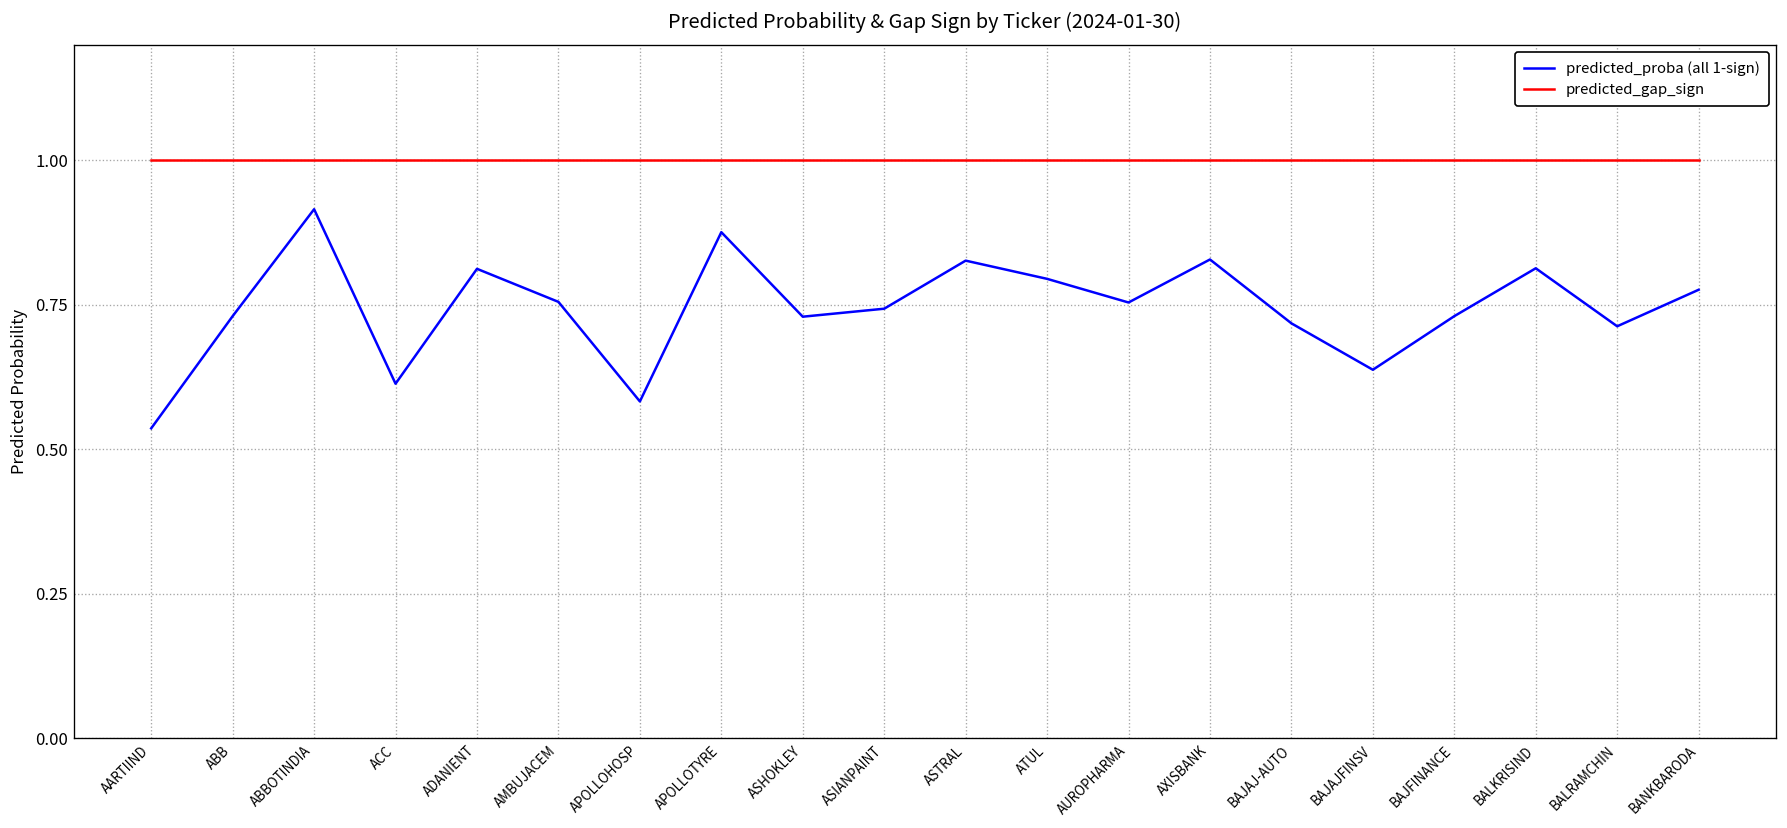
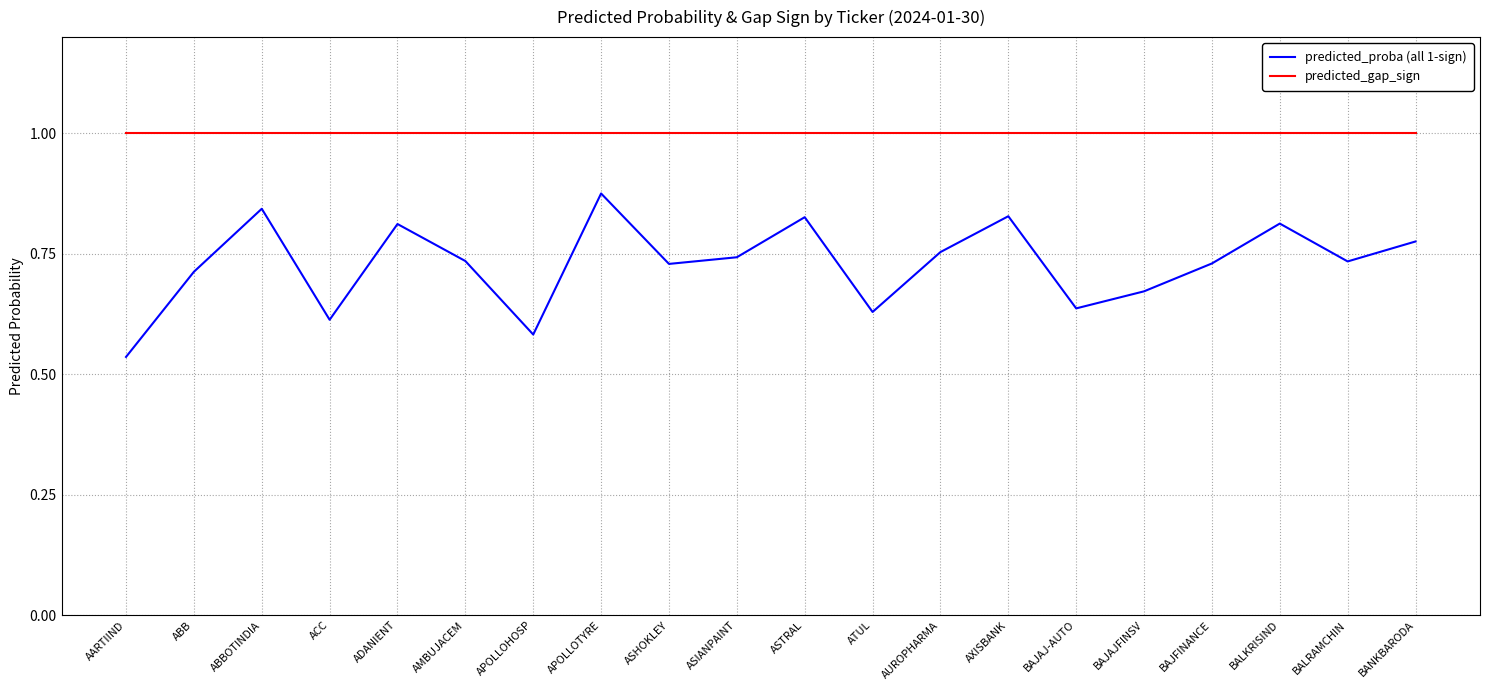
  {
    "predicted_proba (all 1-sign)": {
      "AARTIIND": 0.54,
-     "ABB": 0.73,
-     "ABBOTINDIA": 0.92,
+     "ABB": 0.71,
+     "ABBOTINDIA": 0.84,
      "ACC": 0.61,
      "ADANIENT": 0.81,
-     "AMBUJACEM": 0.75,
+     "AMBUJACEM": 0.74,
      "APOLLOHOSP": 0.58,
      "APOLLOTYRE": 0.88,
      "ASHOKLEY": 0.73,
      "ASIANPAINT": 0.74,
      "ASTRAL": 0.83,
-     "ATUL": 0.79,
+     "ATUL": 0.63,
      "AUROPHARMA": 0.75,
      "AXISBANK": 0.83,
-     "BAJAJ-AUTO": 0.72,
-     "BAJAJFINSV": 0.64,
+     "BAJAJ-AUTO": 0.64,
+     "BAJAJFINSV": 0.67,
      "BAJFINANCE": 0.73,
      "BALKRISIND": 0.81,
-     "BALRAMCHIN": 0.71,
+     "BALRAMCHIN": 0.73,
      "BANKBARODA": 0.78
    },
    "predicted_gap_sign": {
      "AARTIIND": 1.00,
      "ABB": 1.00,
      "ABBOTINDIA": 1.00,
      "ACC": 1.00,
      "ADANIENT": 1.00,
      "AMBUJACEM": 1.00,
      "APOLLOHOSP": 1.00,
      "APOLLOTYRE": 1.00,
      "ASHOKLEY": 1.00,
      "ASIANPAINT": 1.00,
      "ASTRAL": 1.00,
      "ATUL": 1.00,
      "AUROPHARMA": 1.00,
      "AXISBANK": 1.00,
      "BAJAJ-AUTO": 1.00,
      "BAJAJFINSV": 1.00,
      "BAJFINANCE": 1.00,
      "BALKRISIND": 1.00,
      "BALRAMCHIN": 1.00,
      "BANKBARODA": 1.00
    }
  }
